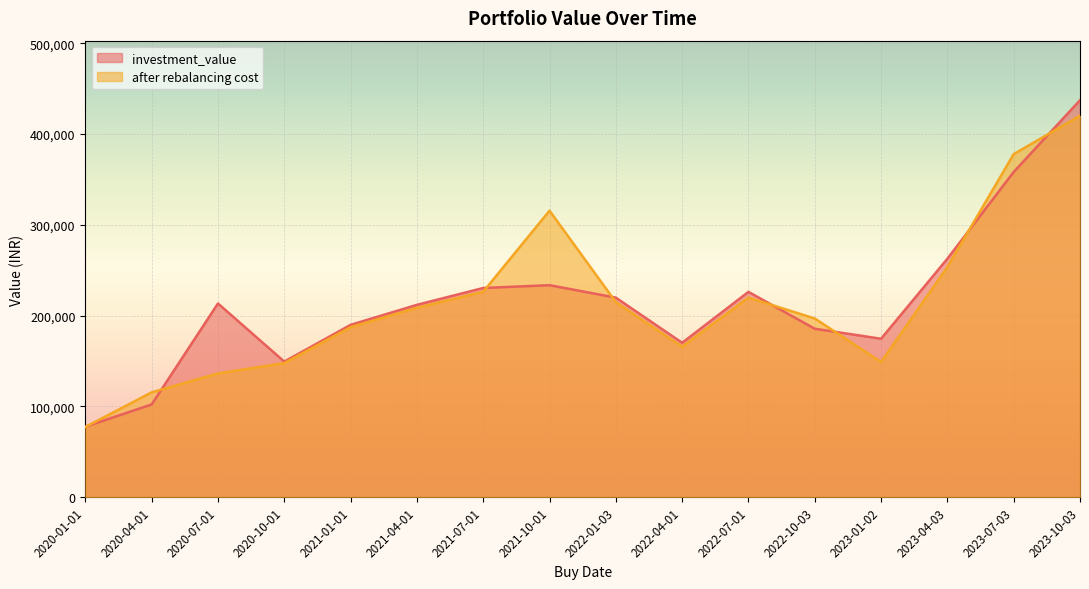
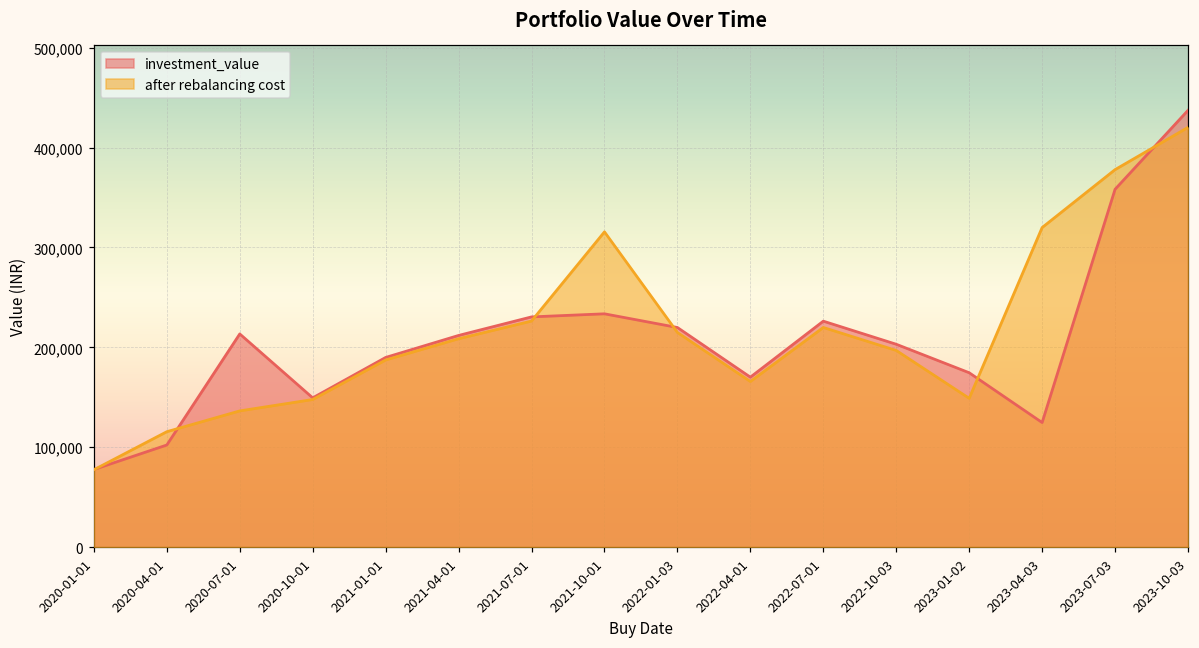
  {
    "investment_value": {
      "2020-04-01": "100,000",
      "2020-07-01": "210,000",
      "2021-04-01": "210,000",
      "2021-07-01": "230,000",
      "2021-10-01": "230,000",
      "2022-01-03": "220,000",
      "2022-04-01": "170,000",
      "2022-07-01": "230,000",
-     "2022-10-03": "190,000",
+     "2022-10-03": "200,000",
      "2023-01-02": "170,000",
-     "2023-04-03": "260,000",
+     "2023-04-03": "120,000",
      "2023-07-03": "360,000",
      "2023-10-03": "440,000"
    },
    "after rebalancing cost": {
      "2020-04-01": "120,000",
      "2020-07-01": "140,000",
      "2021-04-01": "210,000",
      "2021-07-01": "230,000",
      "2021-10-01": "320,000",
      "2022-01-03": "210,000",
      "2022-04-01": "170,000",
      "2022-07-01": "220,000",
      "2022-10-03": "200,000",
      "2023-01-02": "150,000",
-     "2023-04-03": "250,000",
+     "2023-04-03": "320,000",
      "2023-07-03": "380,000",
      "2023-10-03": "420,000"
    }
  }
